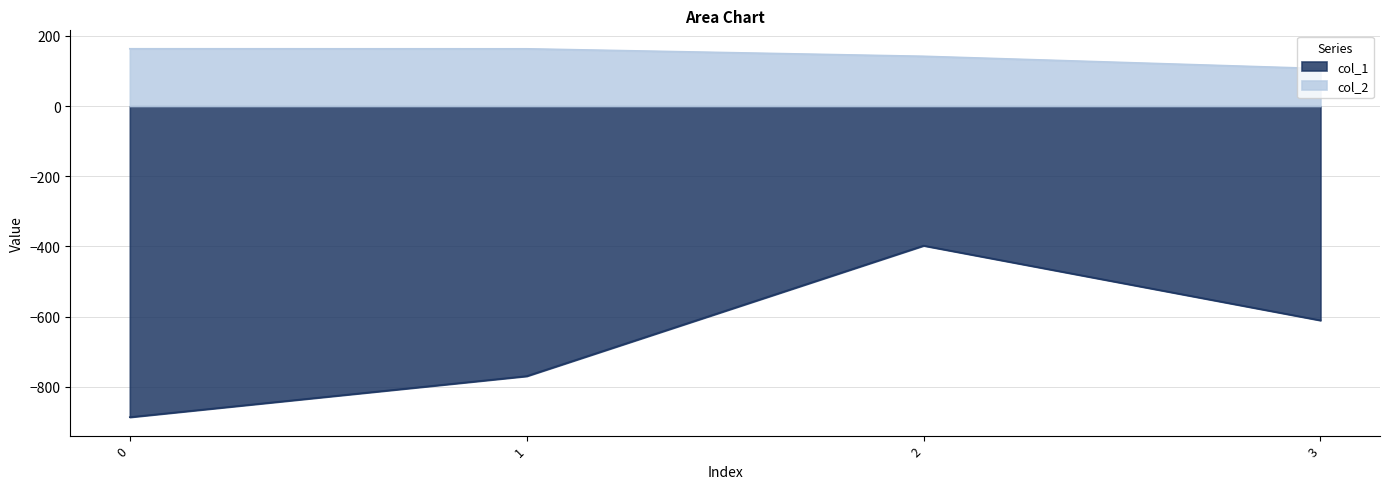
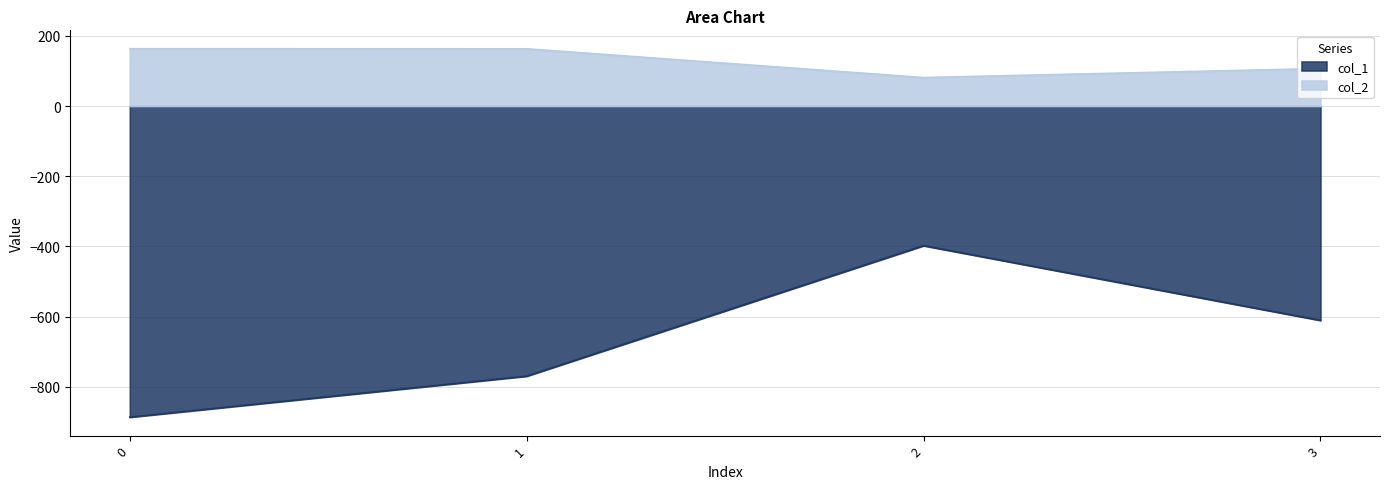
  {
    "col_2": {
      "0": 160,
      "1": 160,
-     "2": 140
+     "2": 80
    }
  }
